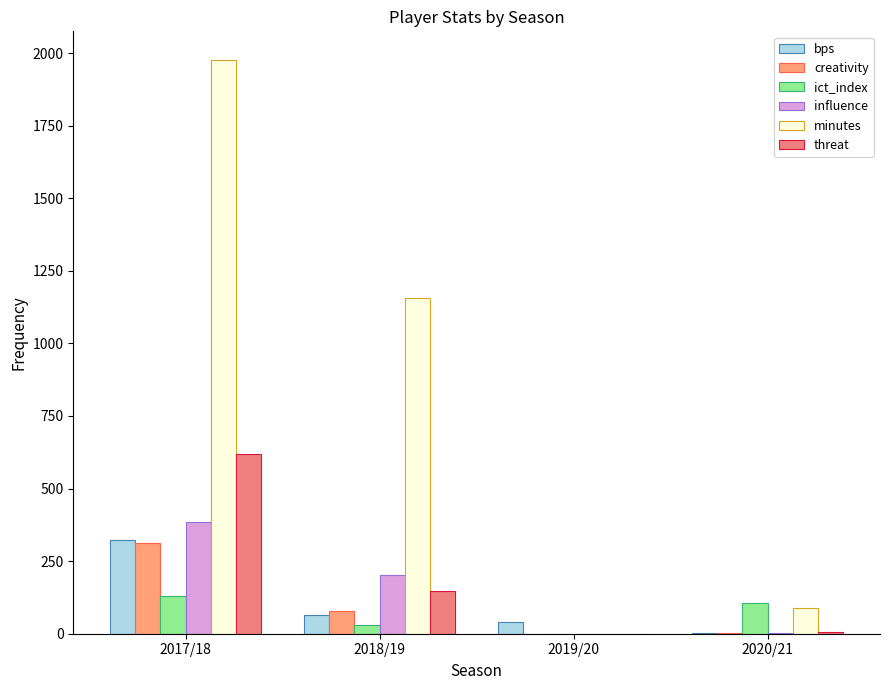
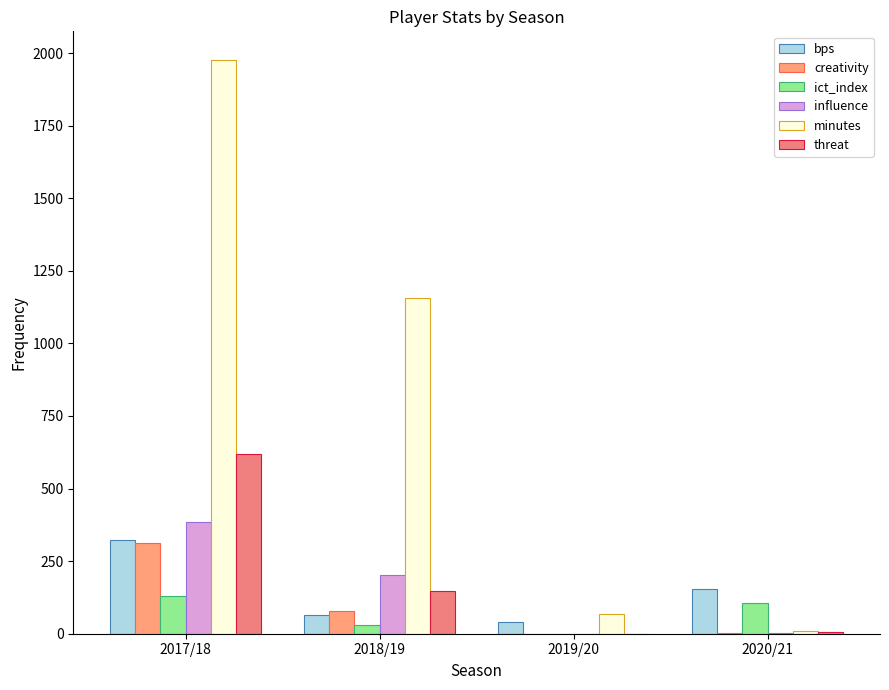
  {
    "bps": {
      "2017/18": 320,
      "2018/19": 70,
      "2019/20": 40,
-     "2020/21": 0
+     "2020/21": 150
    },
    "ict_index": {
      "2017/18": 130,
      "2018/19": 30,
      "2019/20": 0,
      "2020/21": 100
    },
    "influence": {
      "2017/18": 390,
      "2018/19": 200,
      "2019/20": 0
    },
    "minutes": {
      "2017/18": 1980,
      "2018/19": 1160,
-     "2019/20": 0,
-     "2020/21": 90
+     "2019/20": 70,
+     "2020/21": 10
    }
  }
